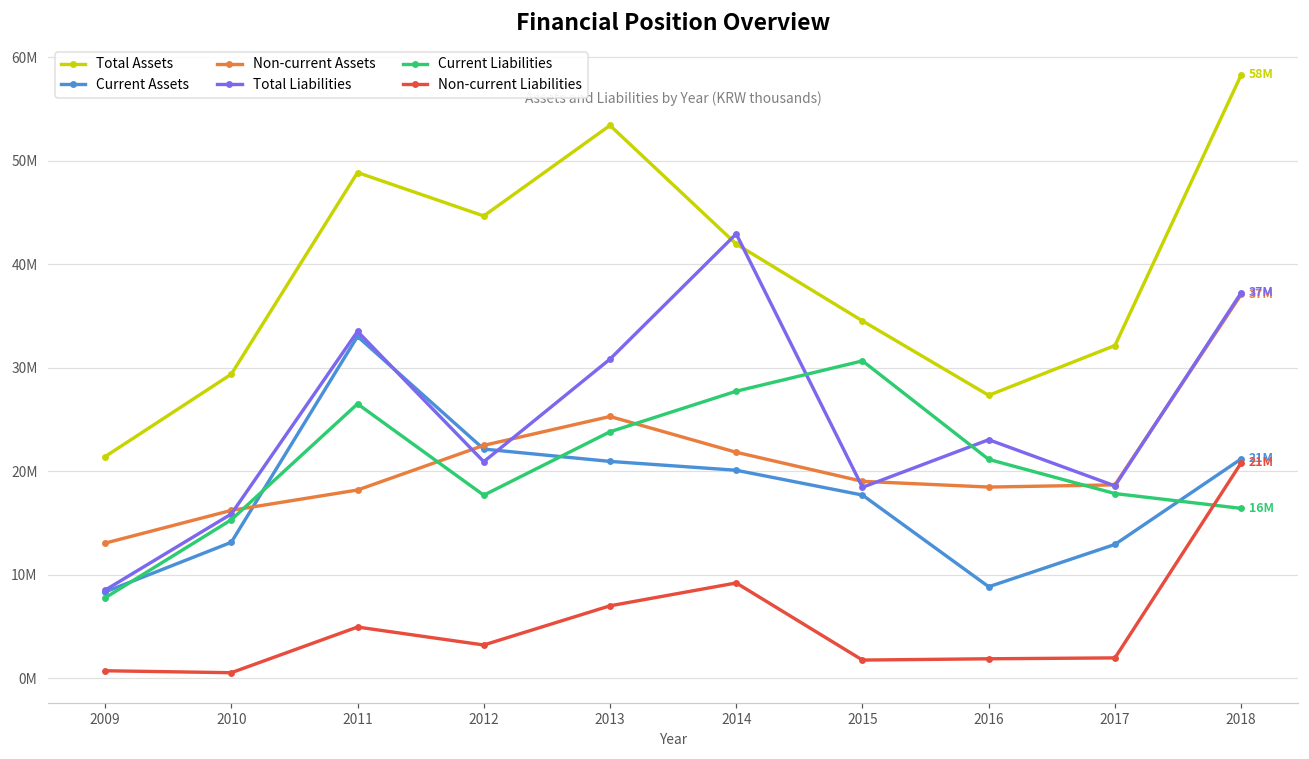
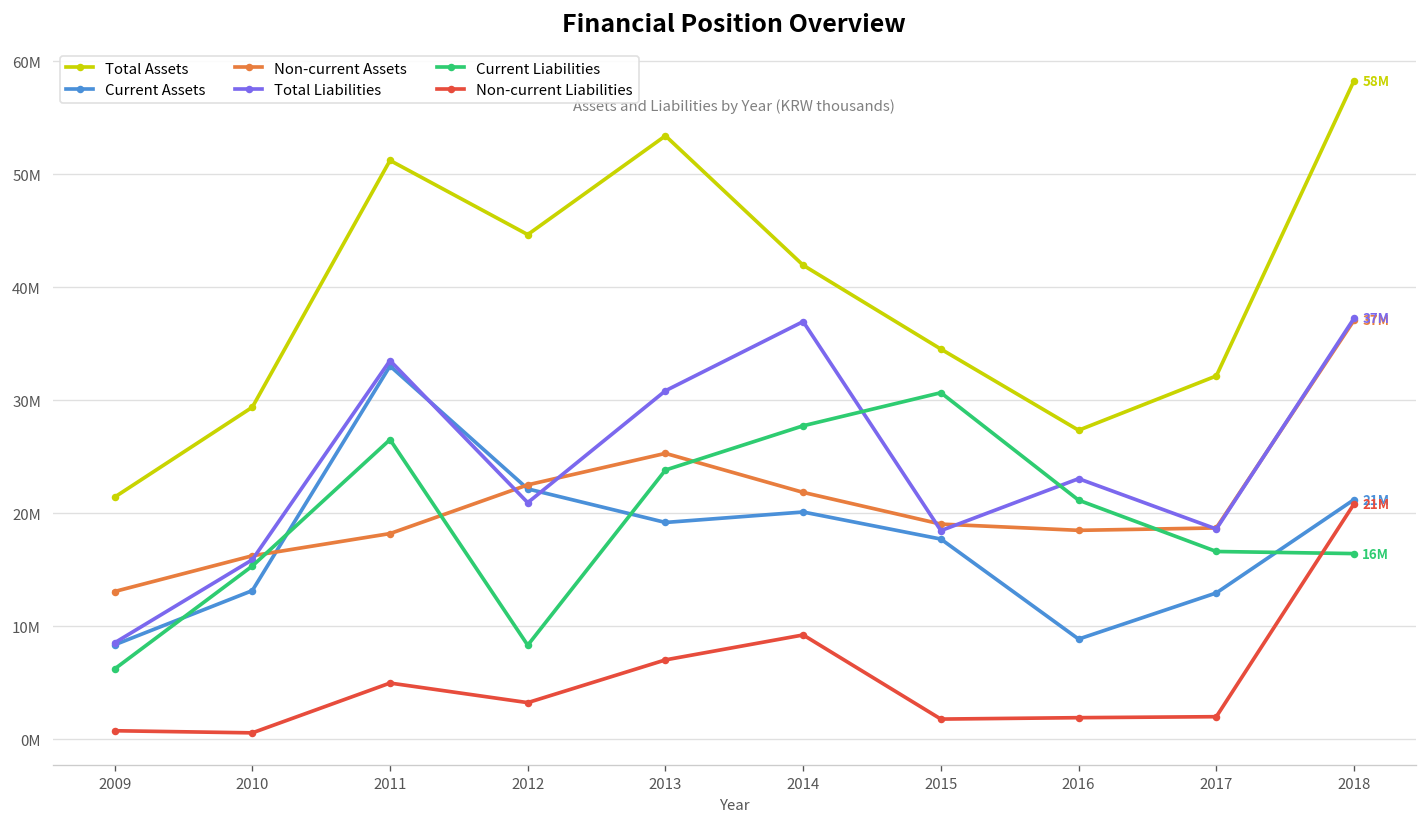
  {
    "Total Assets": {
      "2009": 21000000,
      "2010": 29000000,
-     "2011": 49000000,
+     "2011": 51000000,
      "2012": 45000000,
      "2013": 53000000,
      "2014": 42000000,
      "2015": 35000000,
      "2016": 27000000,
      "2017": 32000000
    },
    "Current Assets": {
      "2010": 13000000,
      "2011": 33000000,
      "2012": 22000000,
-     "2013": 21000000,
+     "2013": 19000000,
      "2014": 20000000,
      "2015": 18000000,
      "2016": 9000000,
      "2017": 13000000
    },
    "Total Liabilities": {
      "2010": 16000000,
      "2011": 34000000,
      "2012": 21000000,
      "2013": 31000000,
-     "2014": 43000000,
+     "2014": 37000000,
      "2015": 18000000,
      "2016": 23000000
    },
    "Current Liabilities": {
-     "2009": 8000000,
+     "2009": 6000000,
      "2010": 15000000,
      "2011": 27000000,
-     "2012": 18000000,
+     "2012": 8000000,
      "2013": 24000000,
      "2014": 28000000,
      "2015": 31000000,
      "2016": 21000000,
-     "2017": 18000000
+     "2017": 17000000
    }
  }
